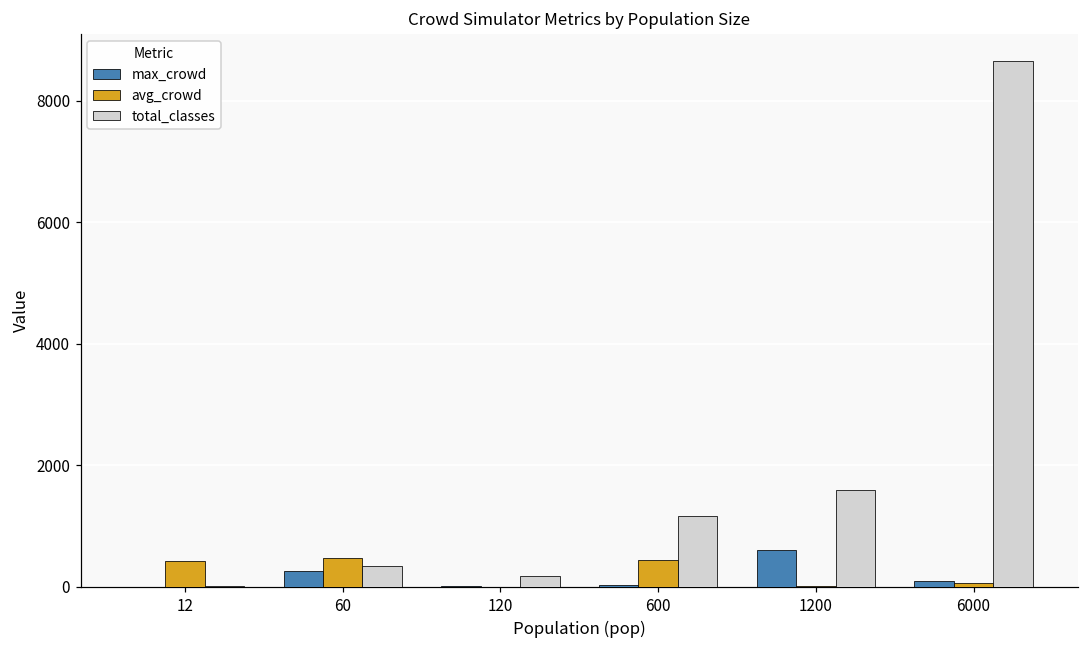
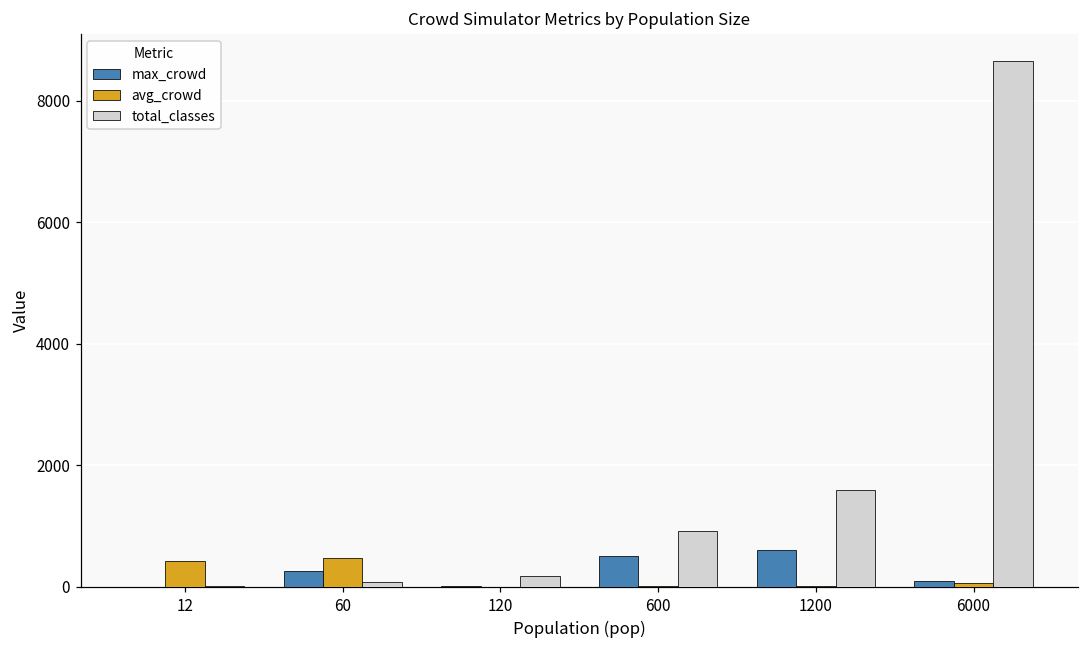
  {
    "max_crowd": {
      "60": 300,
-     "600": 0,
+     "600": 500,
      "1200": 600,
      "6000": 100
    },
    "avg_crowd": {
      "12": 400,
      "60": 500,
-     "600": 400,
+     "600": 0,
      "6000": 100
    },
    "total_classes": {
-     "60": 300,
+     "60": 100,
      "120": 200,
-     "600": 1200,
+     "600": 900,
      "1200": 1600,
      "6000": 8700
    }
  }
